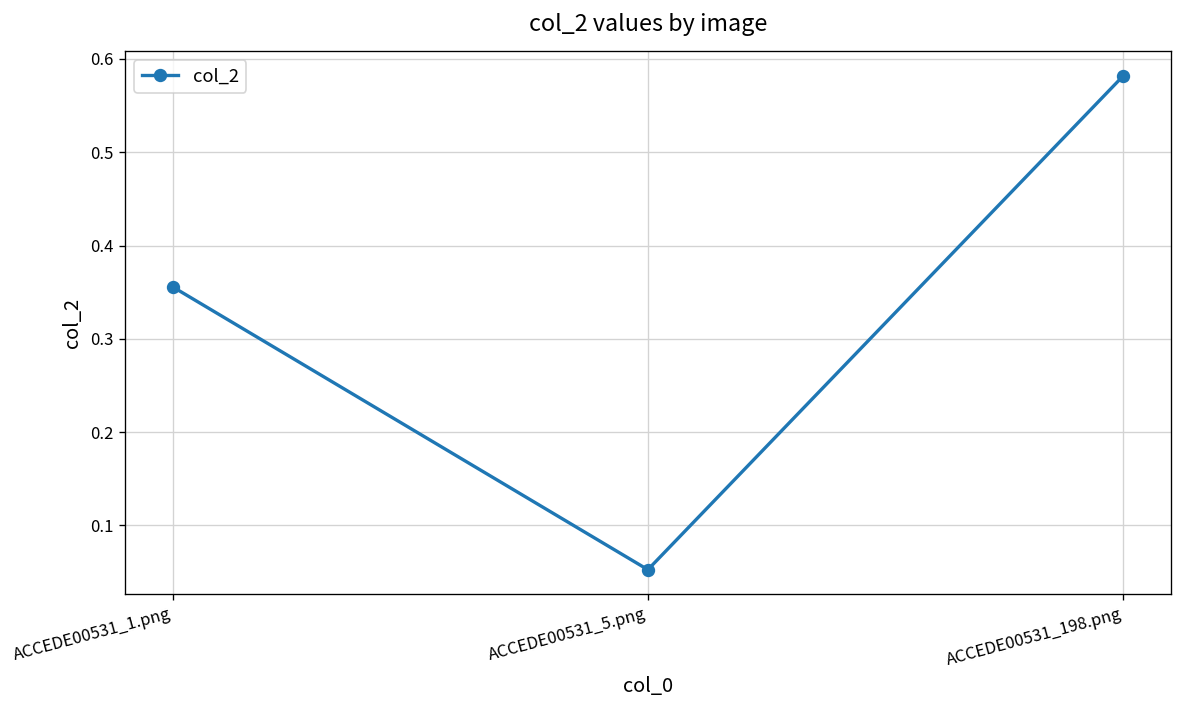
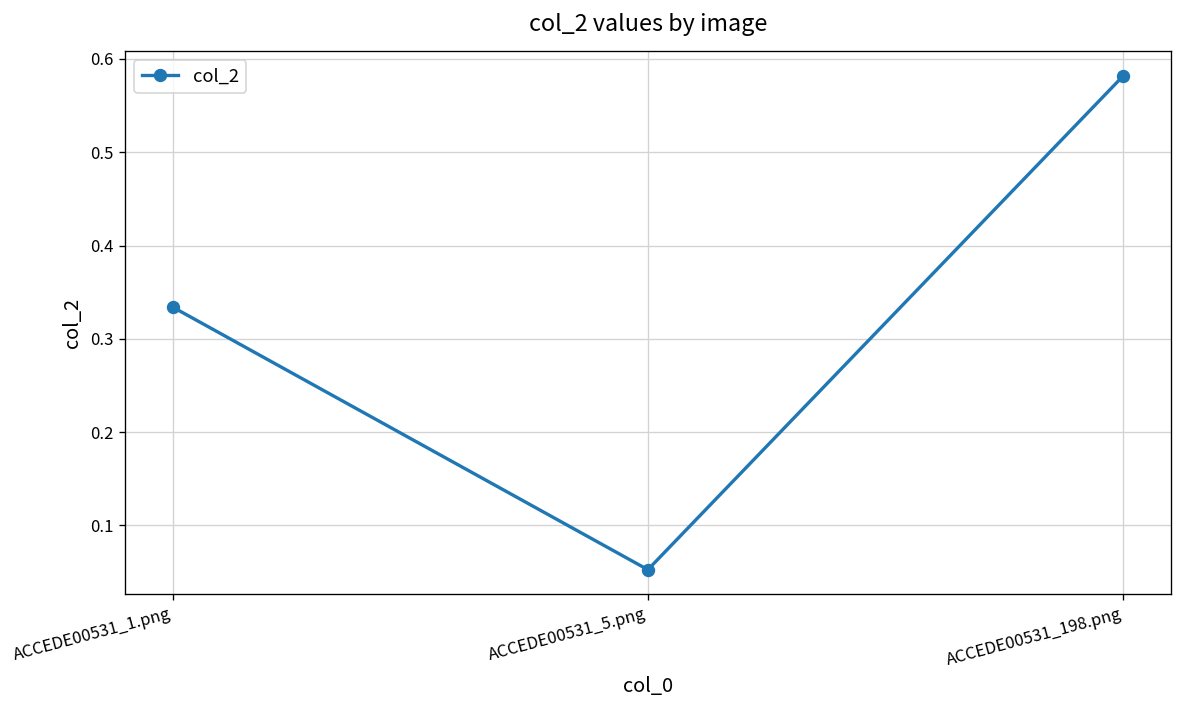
  {
-   "ACCEDE00531_1.png": 0.36,
+   "ACCEDE00531_1.png": 0.33,
    "ACCEDE00531_5.png": 0.05,
    "ACCEDE00531_198.png": 0.58
  }
